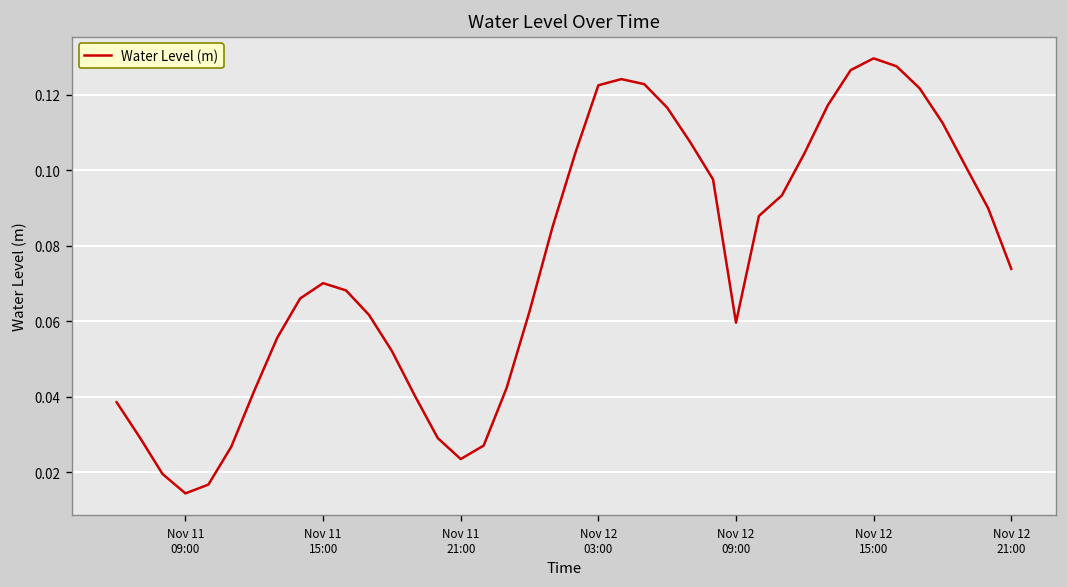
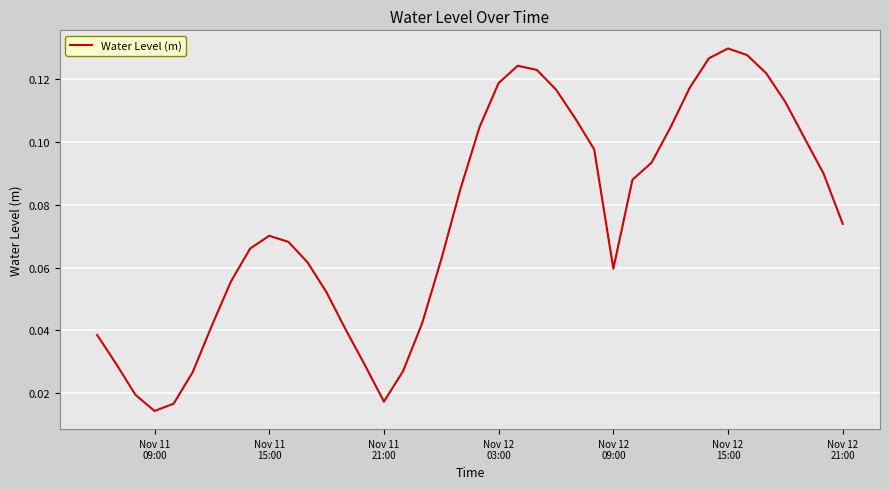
  {
    "Nov 11 09:00": 0.014,
    "Nov 11 15:00": 0.070,
-   "Nov 11 21:00": 0.024,
-   "Nov 12 03:00": 0.123,
+   "Nov 11 21:00": 0.017,
+   "Nov 12 03:00": 0.119,
    "Nov 12 09:00": 0.060,
    "Nov 12 15:00": 0.130,
    "Nov 12 21:00": 0.074
  }
